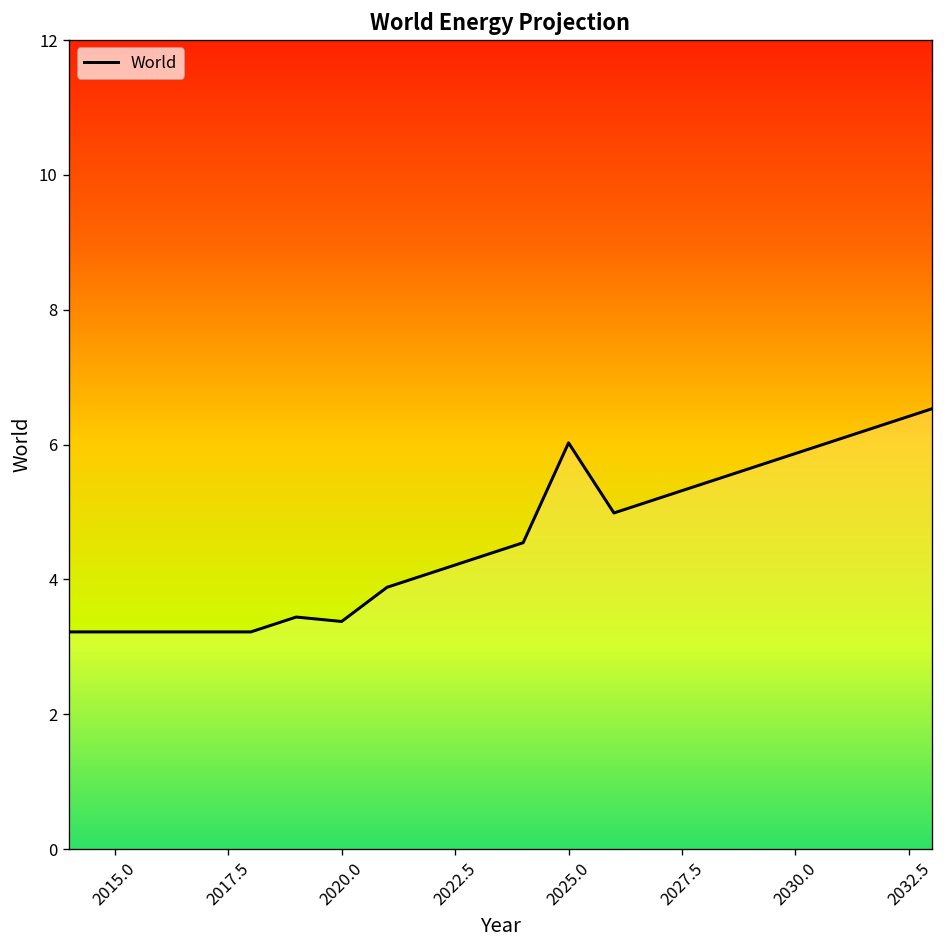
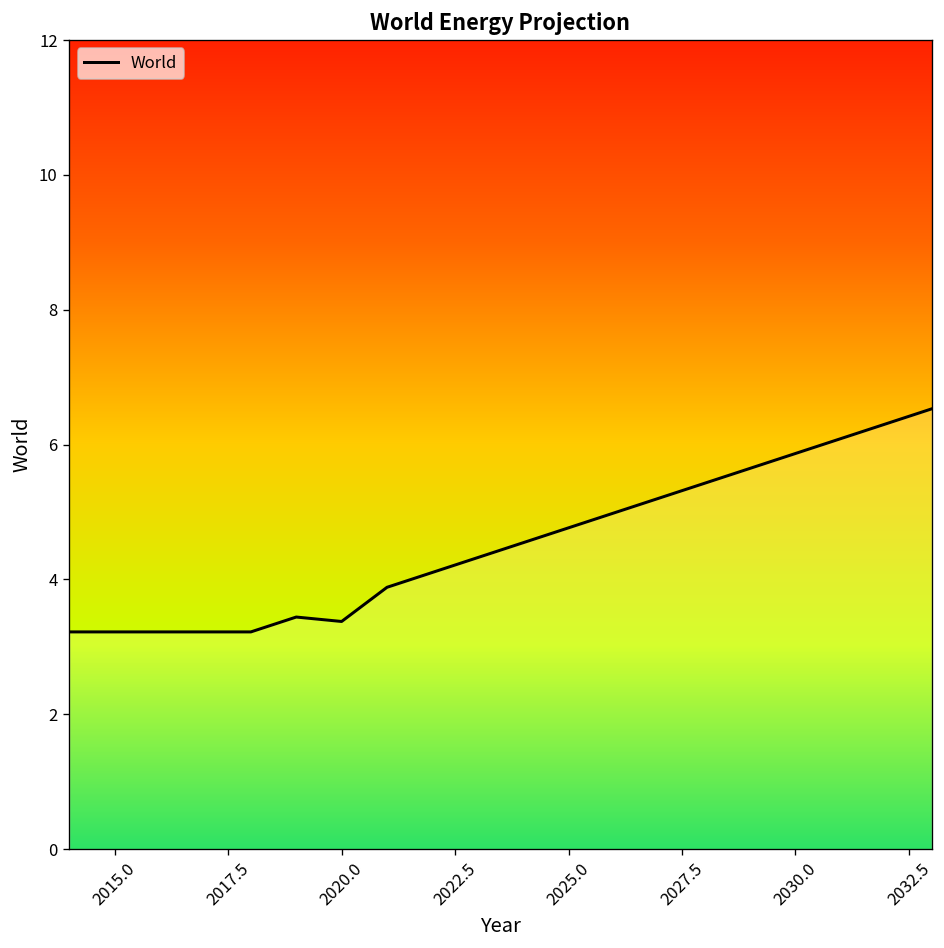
  {
    "2015.0": 3.2,
    "2020.0": 3.4,
-   "2025.0": 6.0,
+   "2025.0": 4.8,
    "2030.0": 5.9
  }
